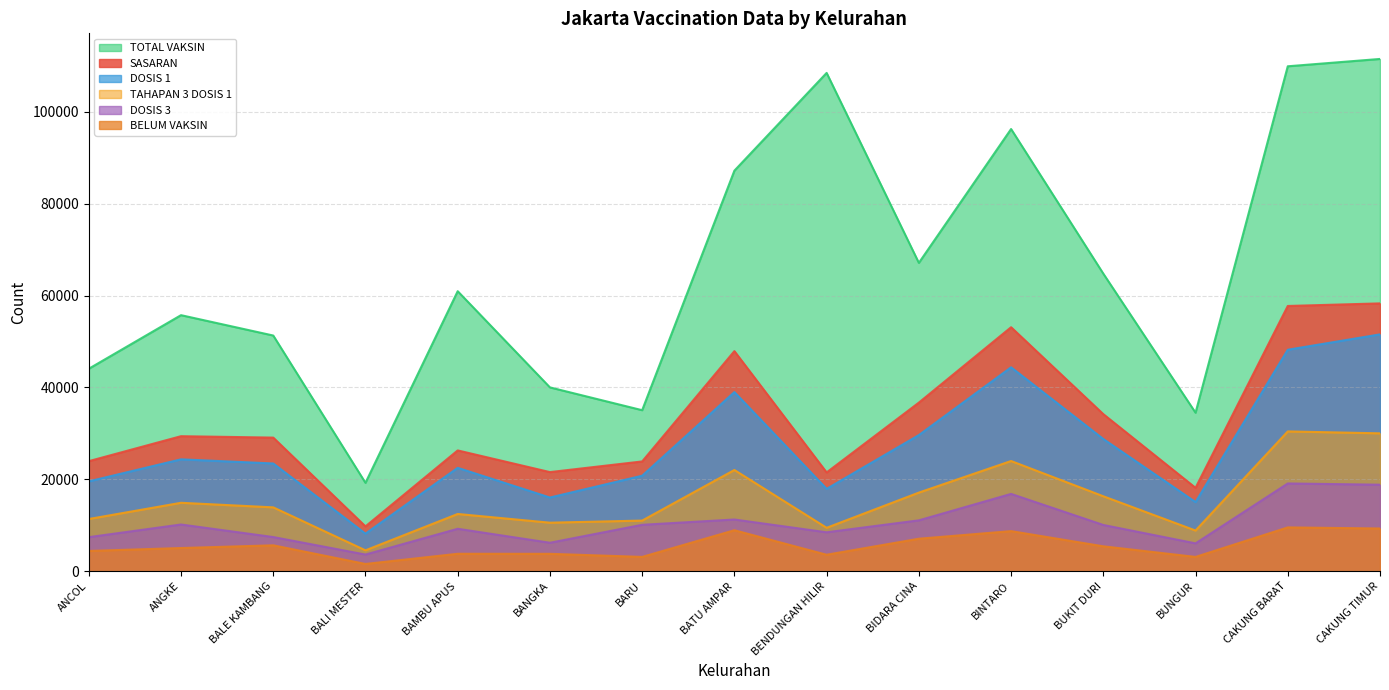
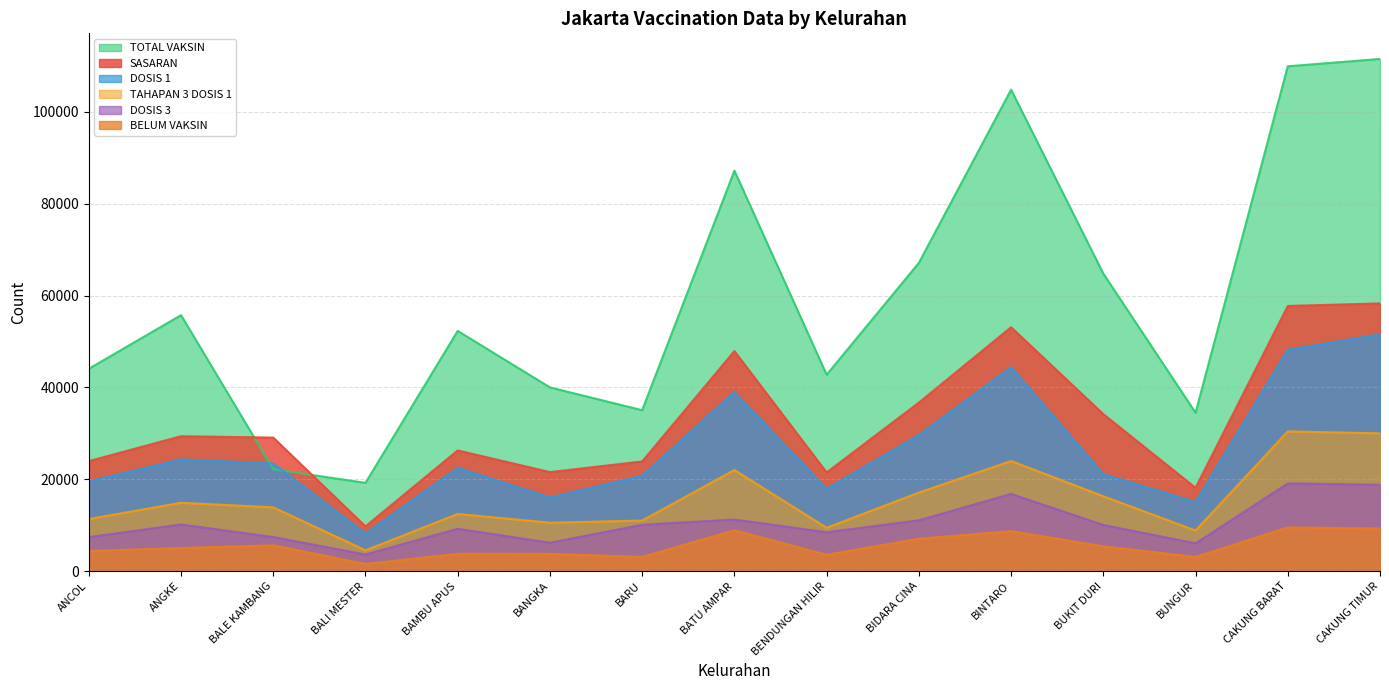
  {
    "TOTAL VAKSIN": {
      "ANCOL": 44000,
      "ANGKE": 56000,
-     "BALE KAMBANG": 51000,
+     "BALE KAMBANG": 22000,
      "BALI MESTER": 19000,
-     "BAMBU APUS": 61000,
+     "BAMBU APUS": 52000,
      "BANGKA": 40000,
      "BARU": 35000,
      "BATU AMPAR": 87000,
-     "BENDUNGAN HILIR": 108000,
+     "BENDUNGAN HILIR": 43000,
      "BIDARA CINA": 67000,
-     "BINTARO": 96000,
+     "BINTARO": 105000,
      "BUKIT DURI": 65000,
      "BUNGUR": 34000,
      "CAKUNG BARAT": 110000,
      "CAKUNG TIMUR": 111000
    },
    "DOSIS 1": {
      "ANCOL": 20000,
      "ANGKE": 24000,
      "BALE KAMBANG": 23000,
      "BALI MESTER": 8000,
      "BAMBU APUS": 22000,
      "BANGKA": 16000,
      "BARU": 21000,
      "BATU AMPAR": 39000,
      "BENDUNGAN HILIR": 18000,
      "BIDARA CINA": 30000,
      "BINTARO": 44000,
-     "BUKIT DURI": 29000,
+     "BUKIT DURI": 21000,
      "BUNGUR": 15000,
      "CAKUNG BARAT": 48000,
      "CAKUNG TIMUR": 52000
    },
    "DOSIS 3": {
      "ANCOL": 7000,
      "ANGKE": 10000,
      "BALE KAMBANG": 7000,
      "BALI MESTER": 4000,
      "BAMBU APUS": 9000,
      "BANGKA": 6000,
      "BARU": 10000,
      "BATU AMPAR": 11000,
      "BENDUNGAN HILIR": 8000,
      "BIDARA CINA": 11000,
      "BINTARO": 17000,
      "BUKIT DURI": 10000,
      "BUNGUR": 6000,
      "CAKUNG BARAT": 19000,
      "CAKUNG TIMUR": 19000
    }
  }
